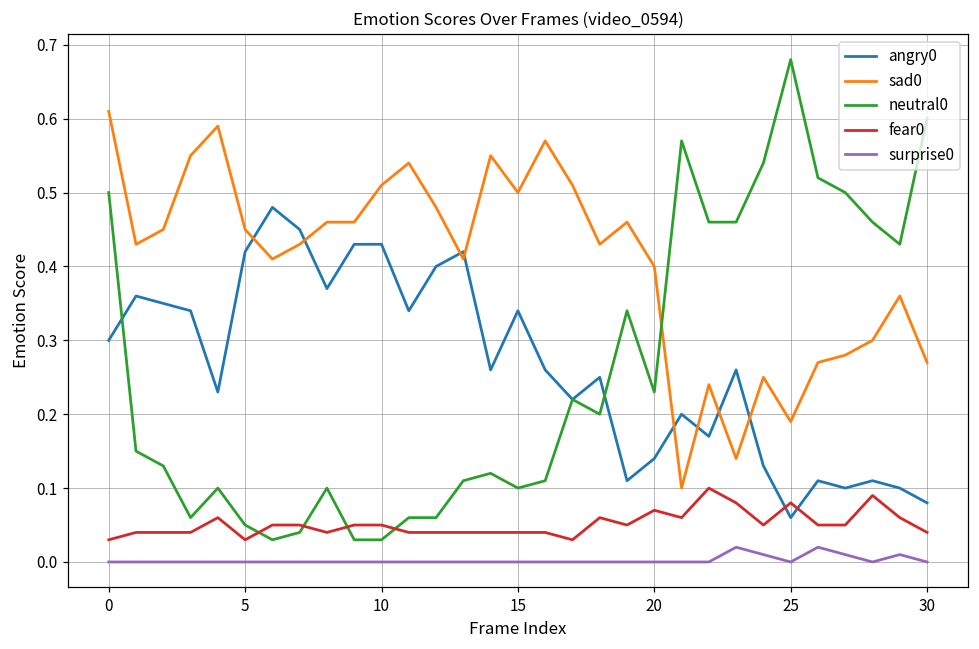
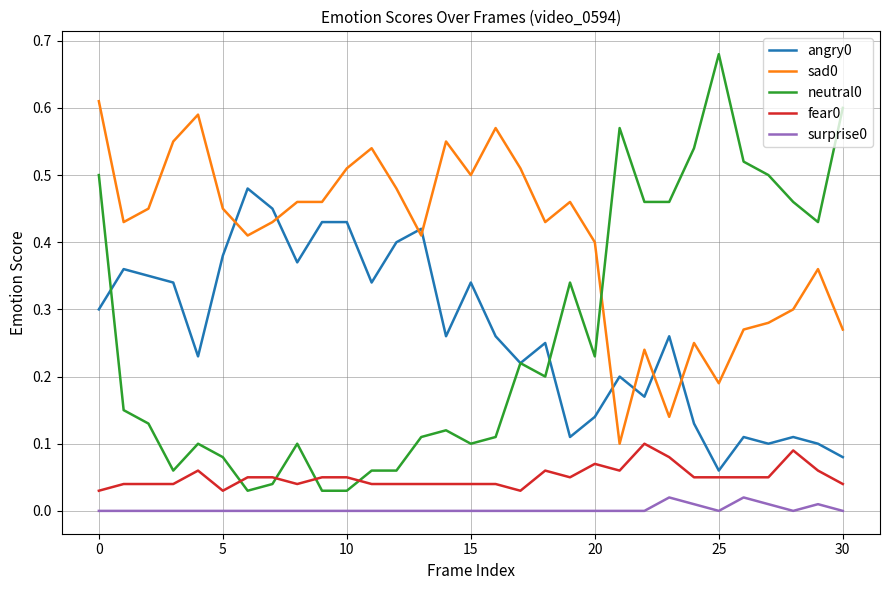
  {
    "angry0": {
      "0": 0.30,
-     "5": 0.42,
+     "5": 0.38,
      "10": 0.43,
      "15": 0.34,
      "20": 0.14,
      "25": 0.06,
      "30": 0.08
    },
    "sad0": {
      "0": 0.61,
      "5": 0.45,
      "10": 0.51,
      "15": 0.50,
      "20": 0.40,
      "25": 0.19,
      "30": 0.27
    },
    "neutral0": {
      "0": 0.50,
-     "5": 0.05,
+     "5": 0.08,
      "10": 0.03,
      "15": 0.10,
      "20": 0.23,
      "25": 0.68
    },
    "fear0": {
      "0": 0.03,
      "5": 0.03,
      "10": 0.05,
      "15": 0.04,
      "20": 0.07,
-     "25": 0.08,
+     "25": 0.05,
      "30": 0.04
    },
    "surprise0": {
      "0": 0.00,
      "5": 0.00,
      "10": 0.00,
      "15": 0.00,
      "20": 0.00,
      "25": 0.00,
      "30": 0.00
    }
  }
